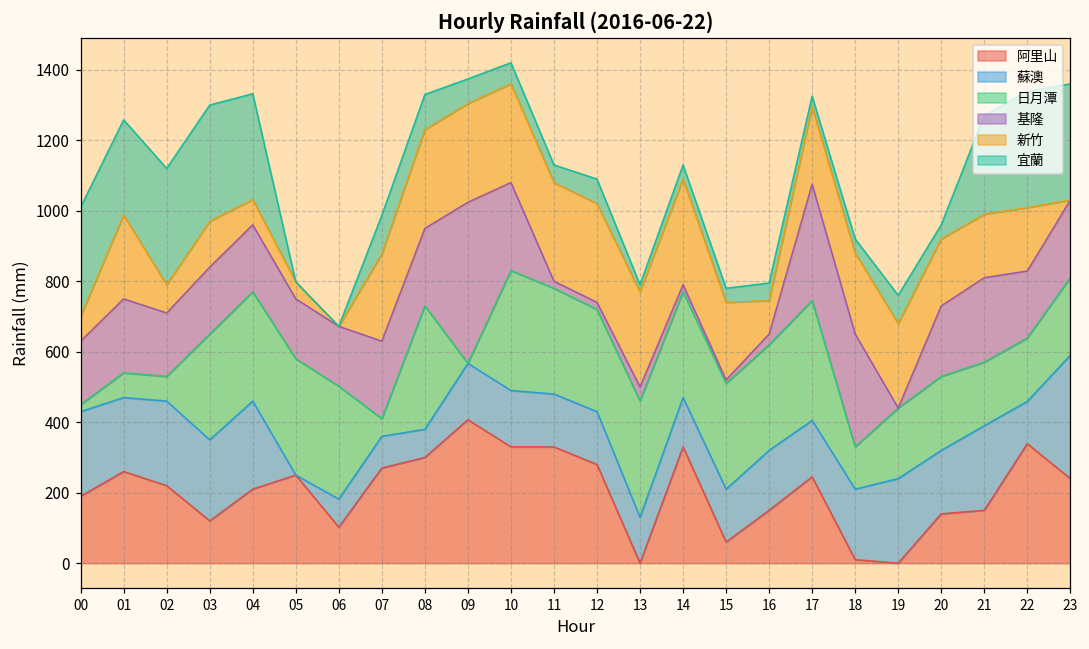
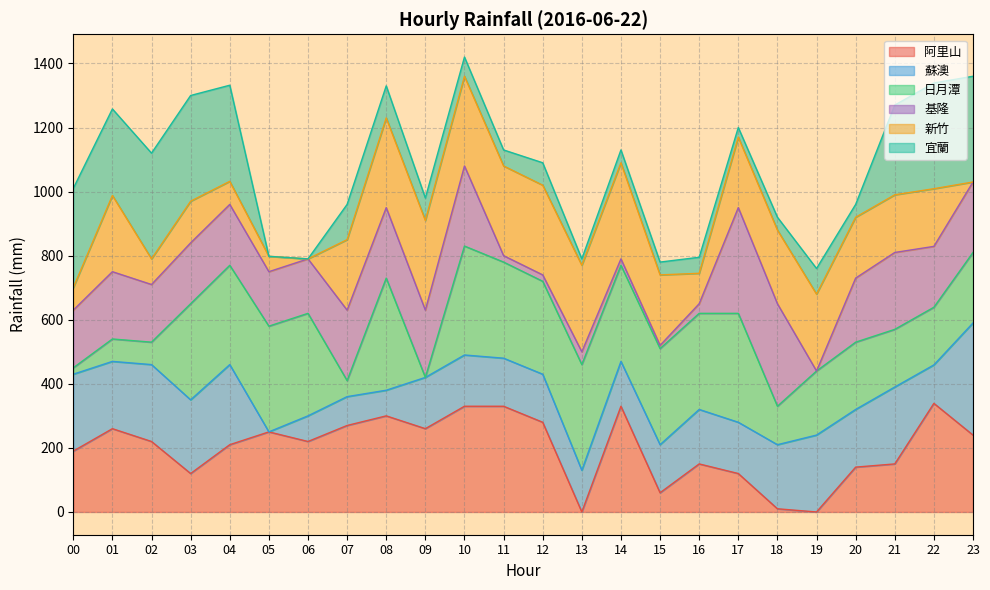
  {
    "阿里山": {
      "00": 190,
      "01": 260,
      "02": 220,
      "03": 120,
      "04": 210,
-     "06": 100,
+     "06": 220,
      "07": 270,
      "08": 300,
-     "09": 410,
+     "09": 260,
      "10": 330,
      "11": 330,
      "12": 280,
      "13": 0,
      "14": 330,
      "15": 60,
      "16": 150,
-     "17": 250,
+     "17": 120,
      "18": 10,
      "19": 0,
      "20": 140,
      "21": 150,
      "22": 340,
      "23": 240
    },
    "基隆": {
      "00": 180,
      "01": 210,
      "02": 180,
      "03": 190,
      "04": 190,
      "05": 170,
      "07": 220,
      "08": 220,
-     "09": 460,
+     "09": 210,
      "10": 250,
      "11": 20,
      "12": 20,
      "13": 40,
      "14": 20,
      "15": 10,
      "16": 30,
      "17": 330,
      "18": 320,
      "20": 200,
      "21": 240,
      "22": 190
    },
    "新竹": {
      "00": 70,
      "01": 240,
      "02": 80,
      "03": 130,
      "04": 70,
-     "07": 250,
+     "07": 220,
      "08": 280,
      "09": 280,
      "10": 280,
      "11": 280,
      "12": 280,
      "13": 270,
      "14": 300,
      "15": 220,
      "16": 100,
      "17": 220,
      "18": 230,
      "19": 240,
      "20": 190,
      "21": 180,
      "22": 180
    }
  }
